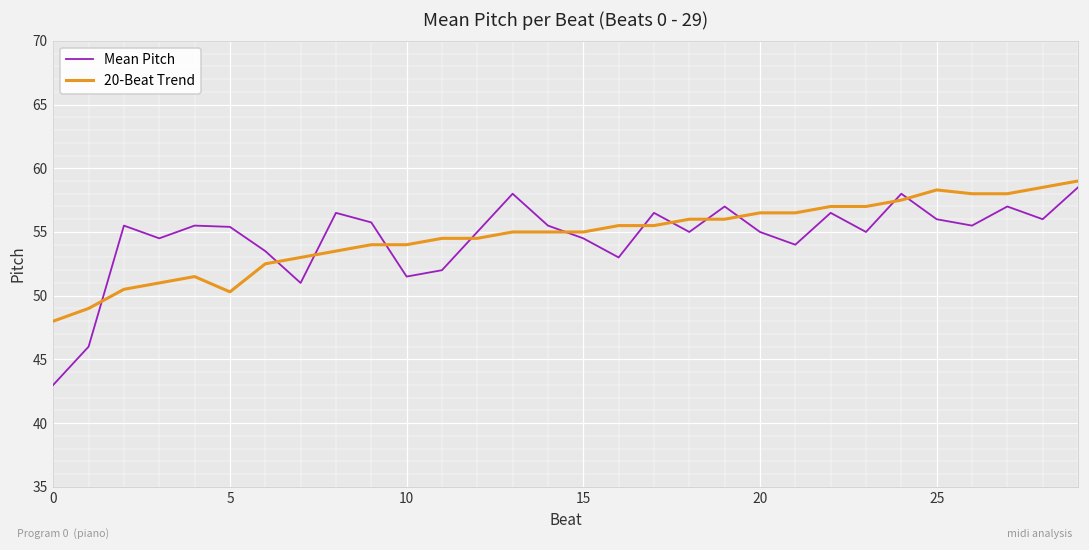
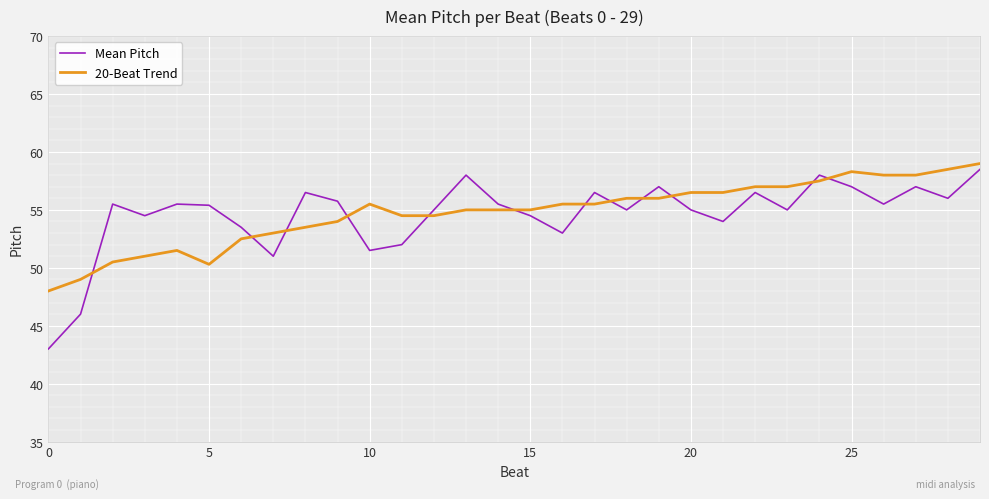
  {
    "Mean Pitch": {
      "0": 43,
      "5": 55.4,
      "10": 51.5,
      "15": 54.5,
      "20": 55,
-     "25": 56
+     "25": 57
    },
    "20-Beat Trend": {
      "0": 48.0,
      "5": 50.3,
-     "10": 54.0,
+     "10": 55.5,
      "15": 55.0,
      "20": 56.5,
      "25": 58.3
    }
  }
